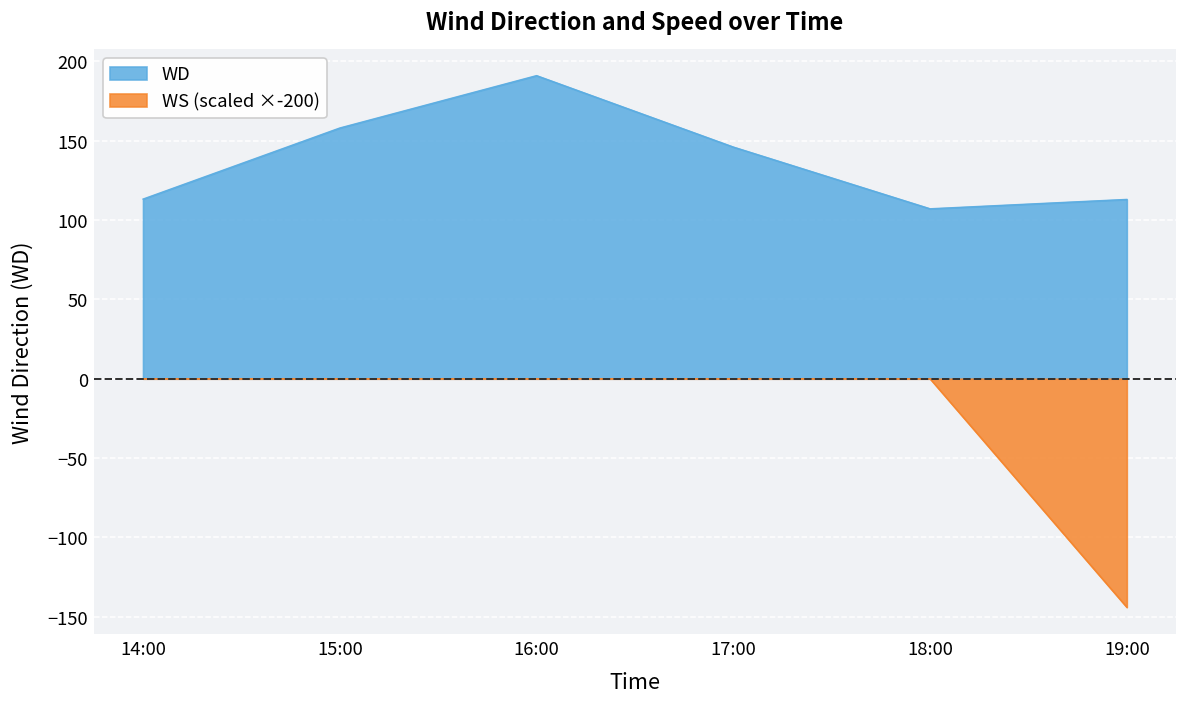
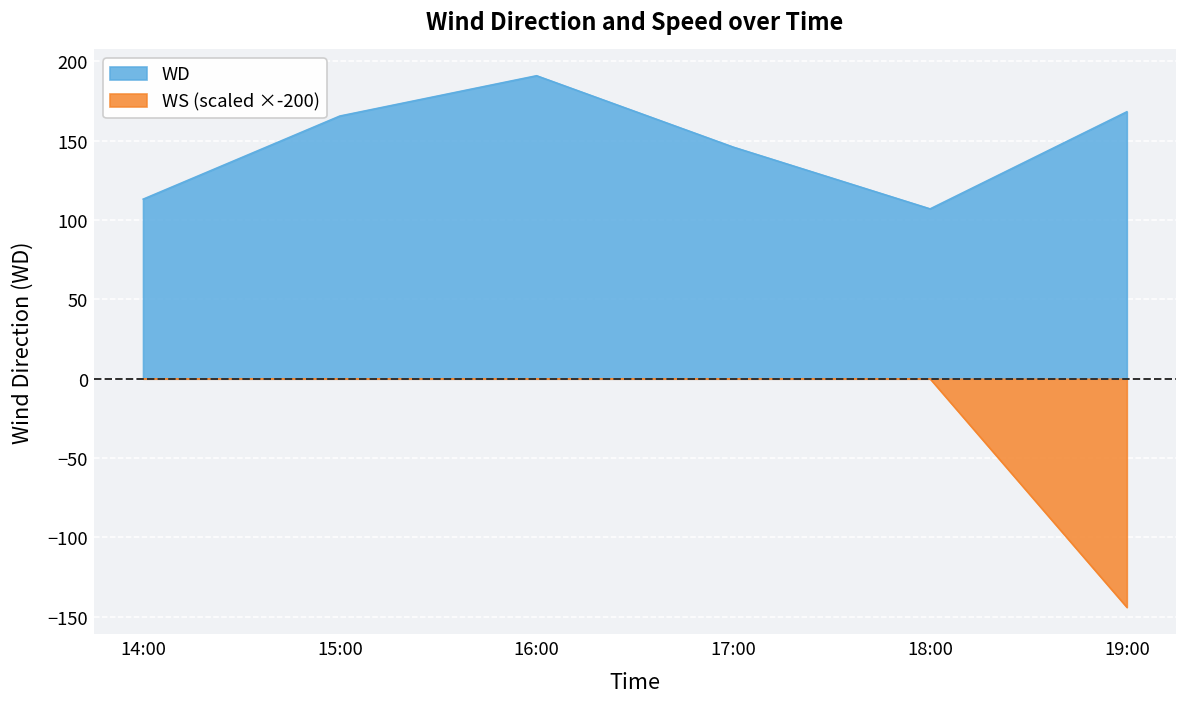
  {
    "WD": {
      "14:00": 113,
-     "15:00": 158,
+     "15:00": 166,
      "16:00": 191,
      "17:00": 146,
      "18:00": 107,
-     "19:00": 113
+     "19:00": 168
    }
  }
